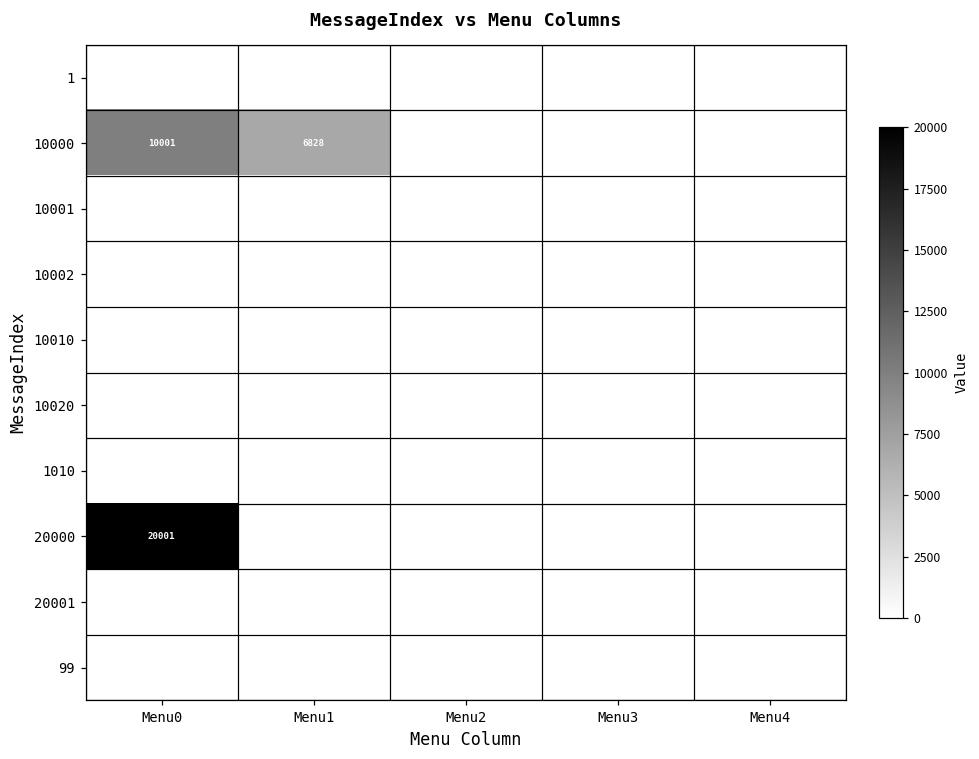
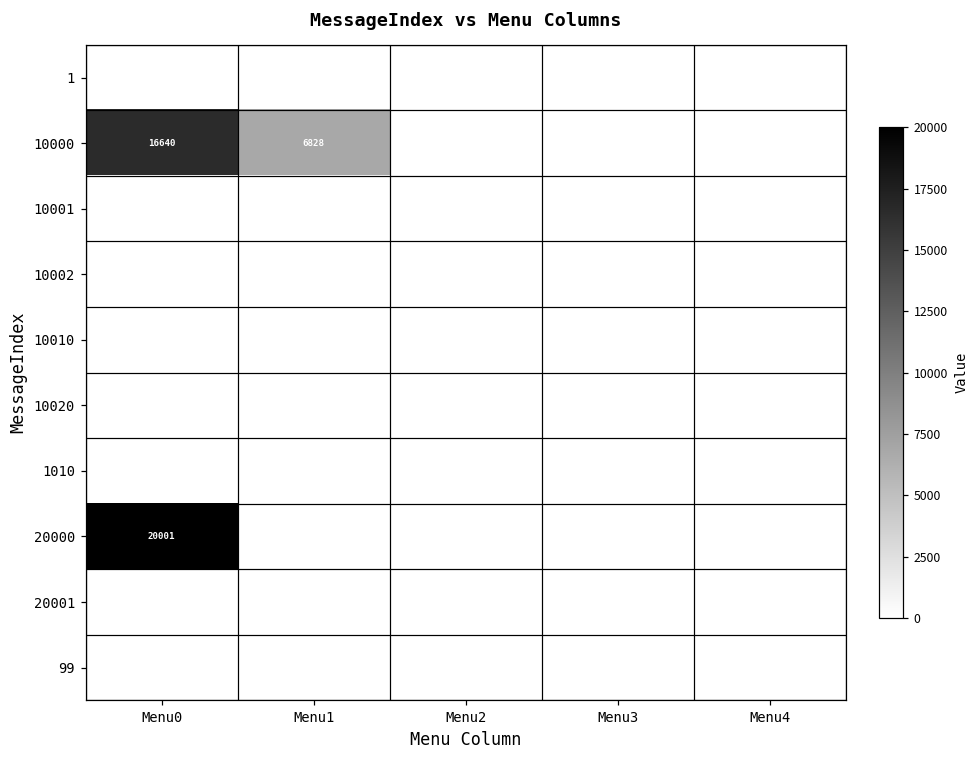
  {
    "10000": {
-     "Menu0": 10001,
+     "Menu0": 16640,
      "Menu1": 6828
    },
    "20000": {
      "Menu0": 20001
    }
  }
